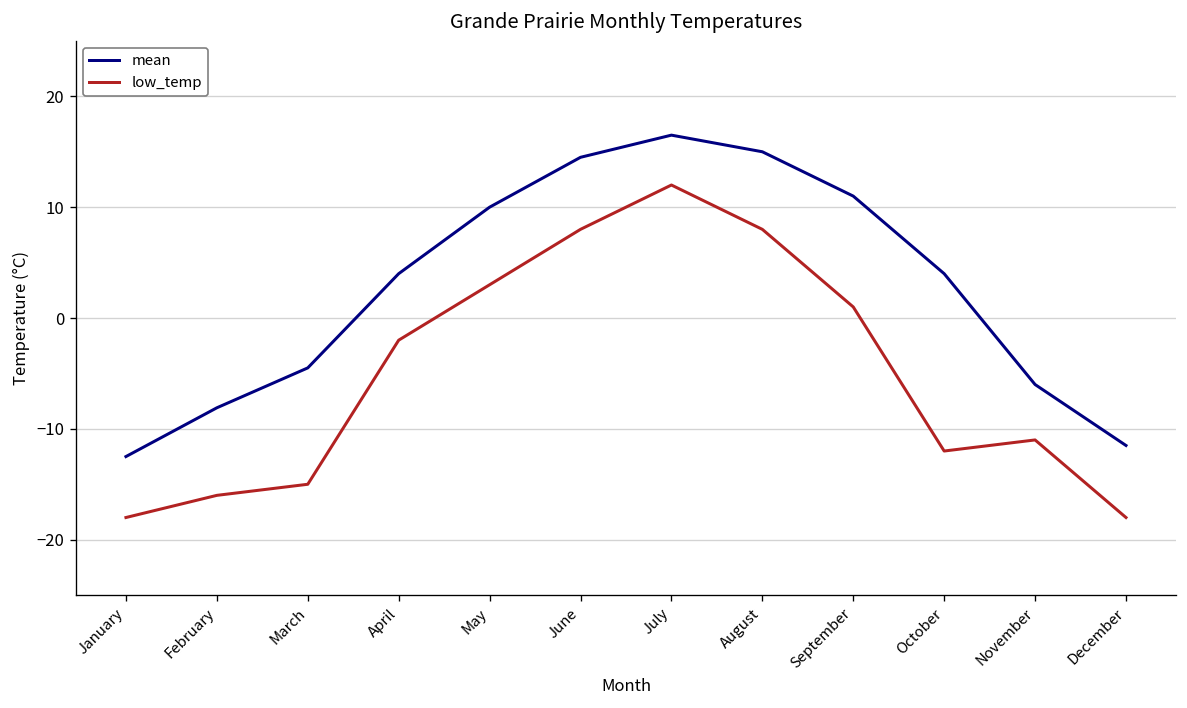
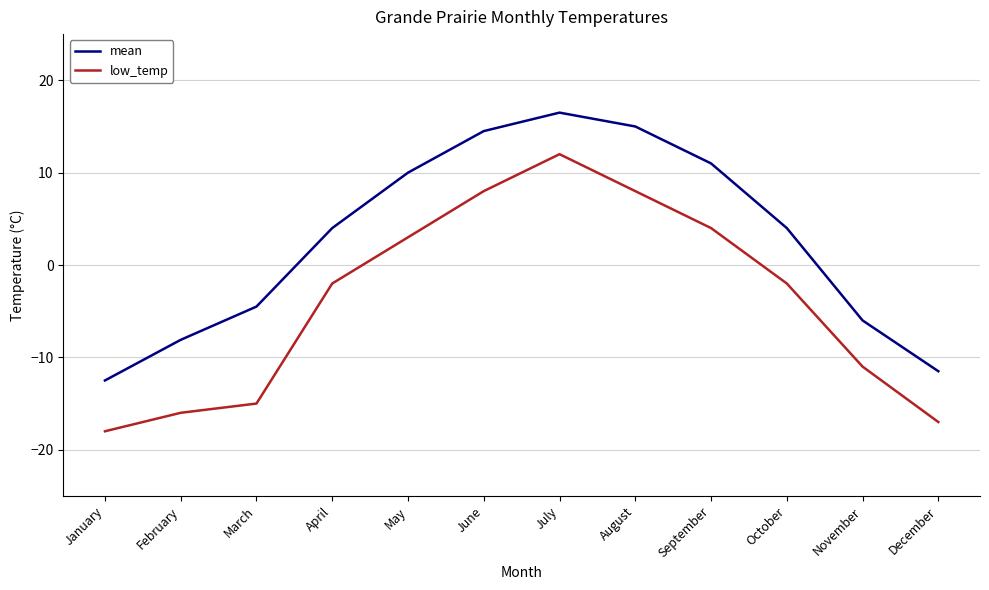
  {
    "mean": {
      "January": -13,
      "February": -8,
      "March": -5,
      "April": 4,
      "May": 10,
      "June": 15,
      "July": 17,
      "August": 15,
      "September": 11,
      "October": 4,
      "November": -6,
      "December": -12
    },
    "low_temp": {
      "January": -18,
      "February": -16,
      "March": -15,
      "April": -2,
      "May": 3,
      "June": 8,
      "July": 12,
      "August": 8,
-     "September": 1,
-     "October": -12,
+     "September": 4,
+     "October": -2,
      "November": -11,
-     "December": -18
+     "December": -17
    }
  }
